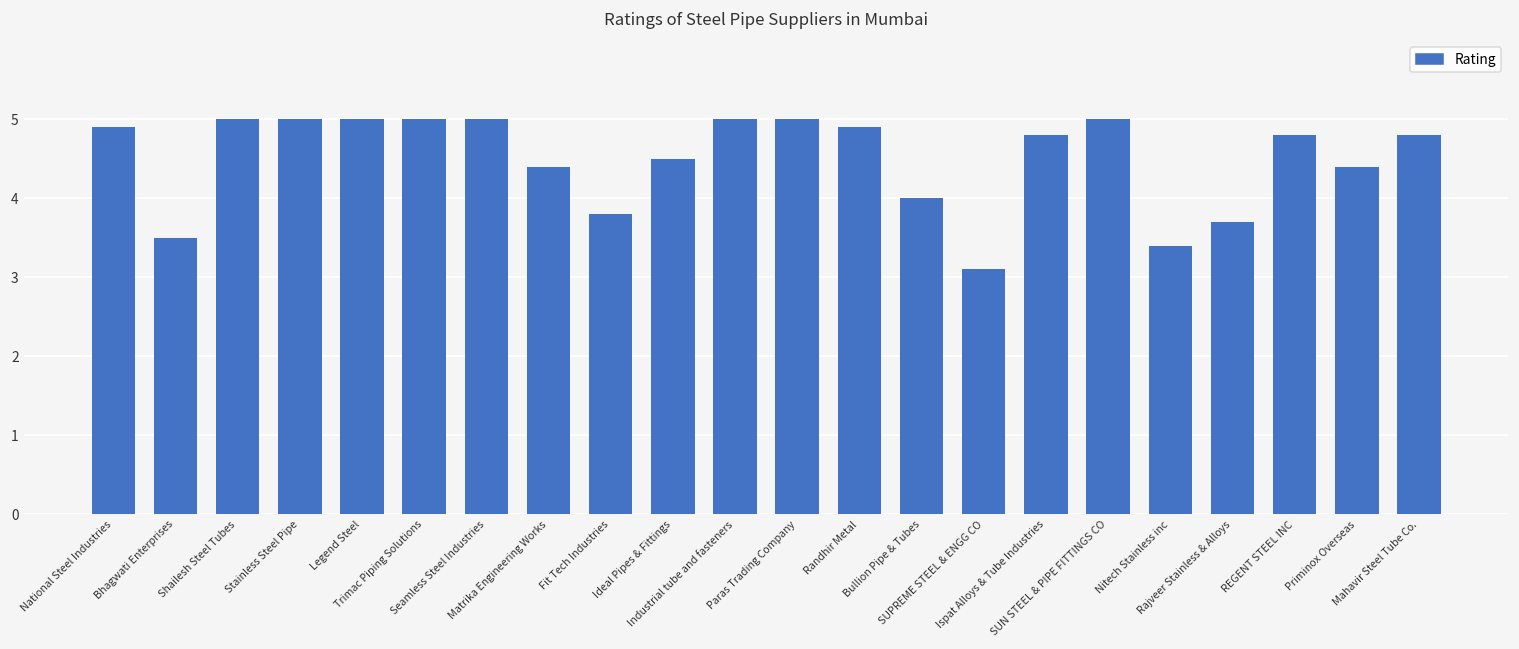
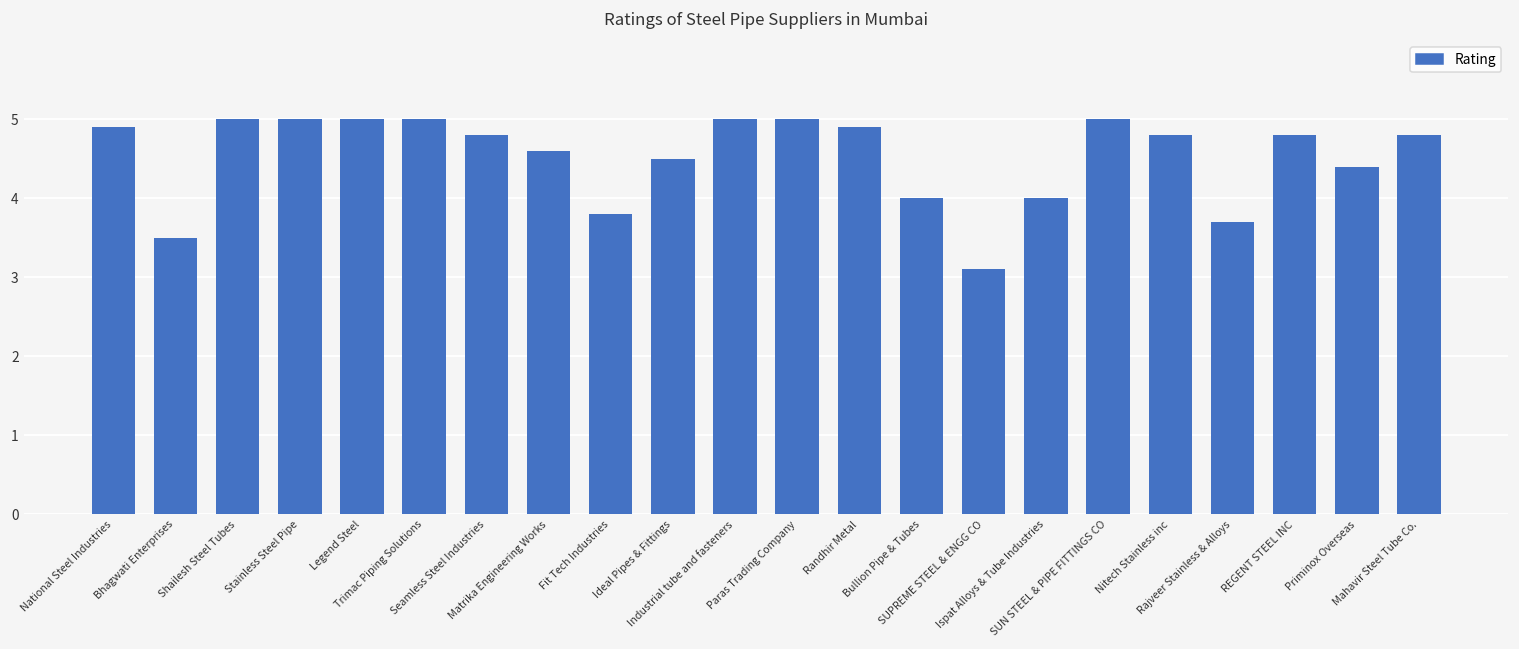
  {
    "National Steel Industries": 4.9,
    "Bhagwati Enterprises": 3.5,
    "Shailesh Steel Tubes": 5.0,
    "Stainless Steel Pipe": 5.0,
    "Legend Steel": 5.0,
    "Trimac Piping Solutions": 5.0,
-   "Seamless Steel Industries": 5.0,
-   "Matrika Engineering Works": 4.4,
+   "Seamless Steel Industries": 4.8,
+   "Matrika Engineering Works": 4.6,
    "Fit Tech Industries": 3.8,
    "Ideal Pipes & Fittings": 4.5,
    "Industrial tube and fasteners": 5.0,
    "Paras Trading Company": 5.0,
    "Randhir Metal": 4.9,
    "Bullion Pipe & Tubes": 4.0,
    "SUPREME STEEL & ENGG CO": 3.1,
-   "Ispat Alloys & Tube Industries": 4.8,
+   "Ispat Alloys & Tube Industries": 4.0,
    "SUN STEEL & PIPE FITTINGS CO": 5.0,
-   "Nitech Stainless inc": 3.4,
+   "Nitech Stainless inc": 4.8,
    "Rajveer Stainless & Alloys": 3.7,
    "REGENT STEEL INC": 4.8,
    "Priminox Overseas": 4.4,
    "Mahavir Steel Tube Co.": 4.8
  }
